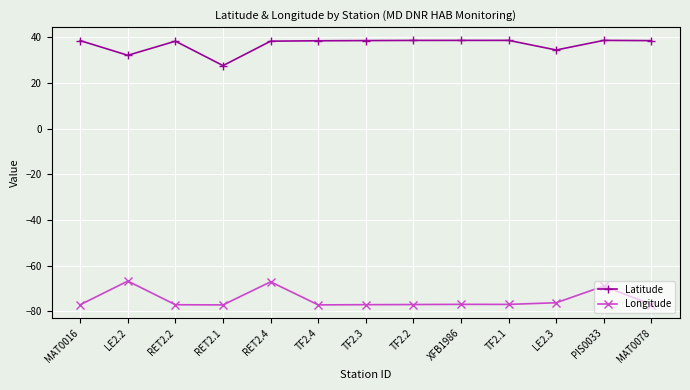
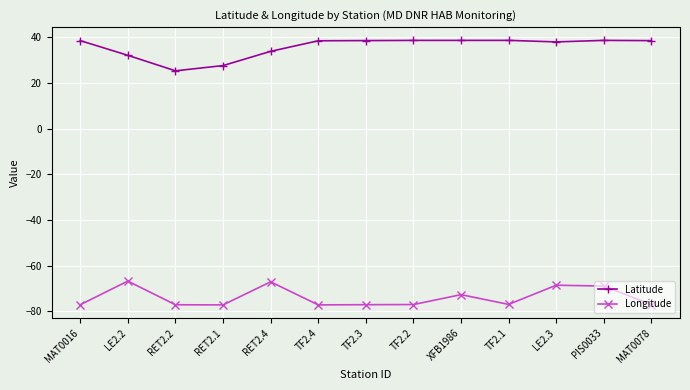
  {
    "Latitude": {
      "MAT0016": 39,
      "LE2.2": 32,
-     "RET2.2": 38,
+     "RET2.2": 25,
      "RET2.1": 28,
-     "RET2.4": 38,
+     "RET2.4": 34,
      "TF2.4": 39,
      "TF2.3": 39,
      "TF2.2": 39,
      "XFB1986": 39,
      "TF2.1": 39,
-     "LE2.3": 34,
+     "LE2.3": 38,
      "PIS0033": 39,
      "MAT0078": 39
    },
    "Longitude": {
      "MAT0016": -77,
      "LE2.2": -67,
      "RET2.2": -77,
      "RET2.1": -77,
      "RET2.4": -67,
      "TF2.4": -77,
      "TF2.3": -77,
      "TF2.2": -77,
-     "XFB1986": -77,
+     "XFB1986": -73,
      "TF2.1": -77,
-     "LE2.3": -76
+     "LE2.3": -69
    }
  }
